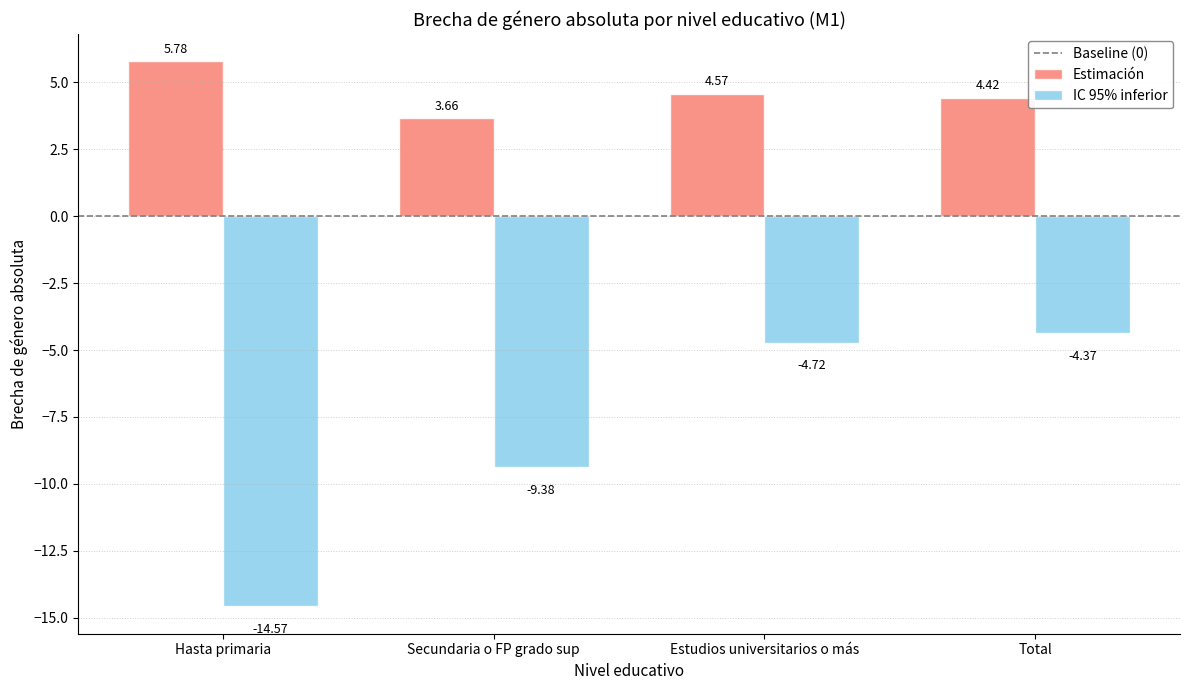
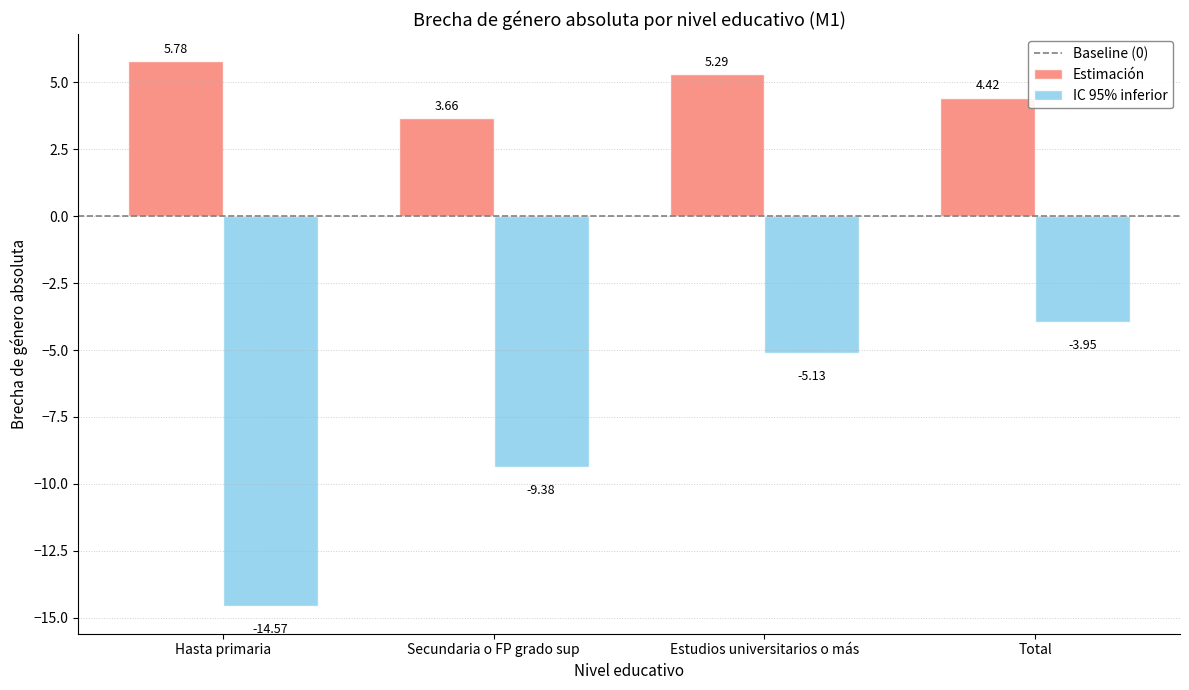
  {
    "Estimación": {
      "Hasta primaria": 5.78,
      "Secundaria o FP grado sup": 3.66,
-     "Estudios universitarios o más": 4.57,
+     "Estudios universitarios o más": 5.29,
      "Total": 4.42
    },
    "IC 95% inferior": {
      "Hasta primaria": -14.57,
      "Secundaria o FP grado sup": -9.38,
-     "Estudios universitarios o más": -4.72,
-     "Total": -4.37
+     "Estudios universitarios o más": -5.13,
+     "Total": -3.95
    }
  }
